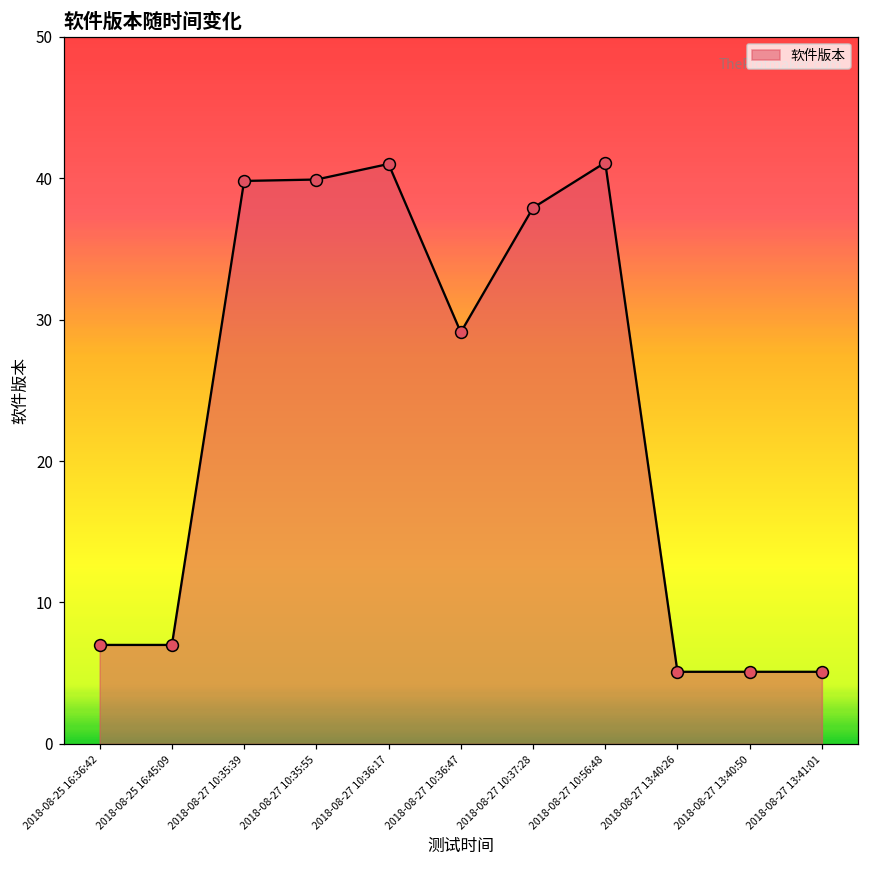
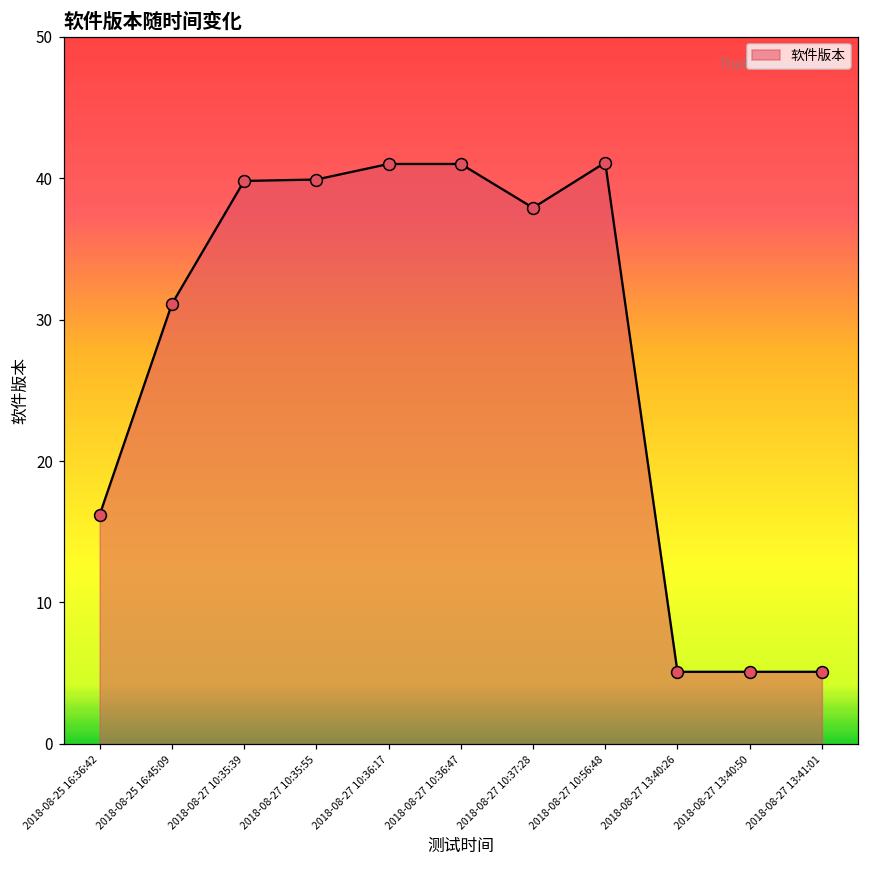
  {
-   "2018-08-25 16:36:42": 7.0,
-   "2018-08-25 16:45:09": 7.0,
+   "2018-08-25 16:36:42": 16.2,
+   "2018-08-25 16:45:09": 31.1,
    "2018-08-27 10:35:39": 39.8,
    "2018-08-27 10:35:55": 39.9,
    "2018-08-27 10:36:17": 41.0,
-   "2018-08-27 10:36:47": 29.1,
+   "2018-08-27 10:36:47": 41.0,
    "2018-08-27 10:37:28": 37.9,
    "2018-08-27 10:56:48": 41.1,
    "2018-08-27 13:40:26": 5.1,
    "2018-08-27 13:40:50": 5.1,
    "2018-08-27 13:41:01": 5.1
  }
